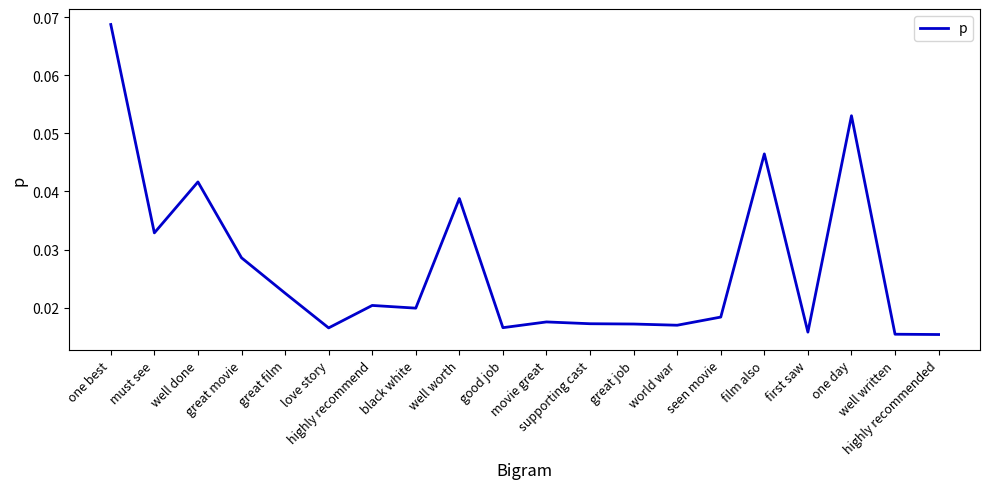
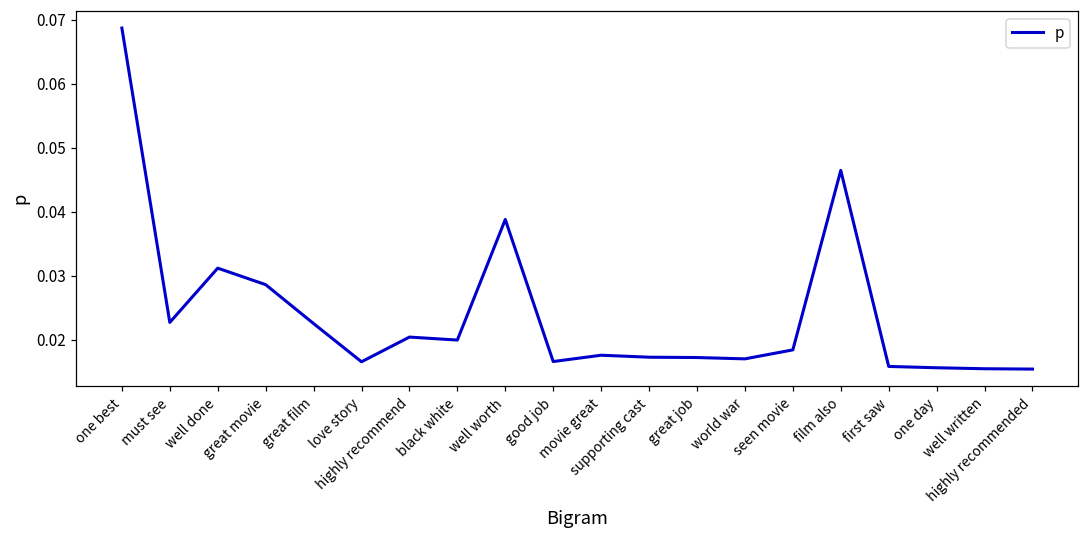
  {
    "one best": 0.069,
-   "must see": 0.033,
-   "well done": 0.042,
+   "must see": 0.023,
+   "well done": 0.031,
    "great movie": 0.029,
    "great film": 0.022,
    "love story": 0.017,
    "highly recommend": 0.020,
    "black white": 0.020,
    "well worth": 0.039,
    "good job": 0.017,
    "movie great": 0.018,
    "supporting cast": 0.017,
    "great job": 0.017,
    "world war": 0.017,
    "seen movie": 0.018,
    "film also": 0.046,
    "first saw": 0.016,
-   "one day": 0.053,
+   "one day": 0.016,
    "well written": 0.015,
    "highly recommended": 0.015
  }
